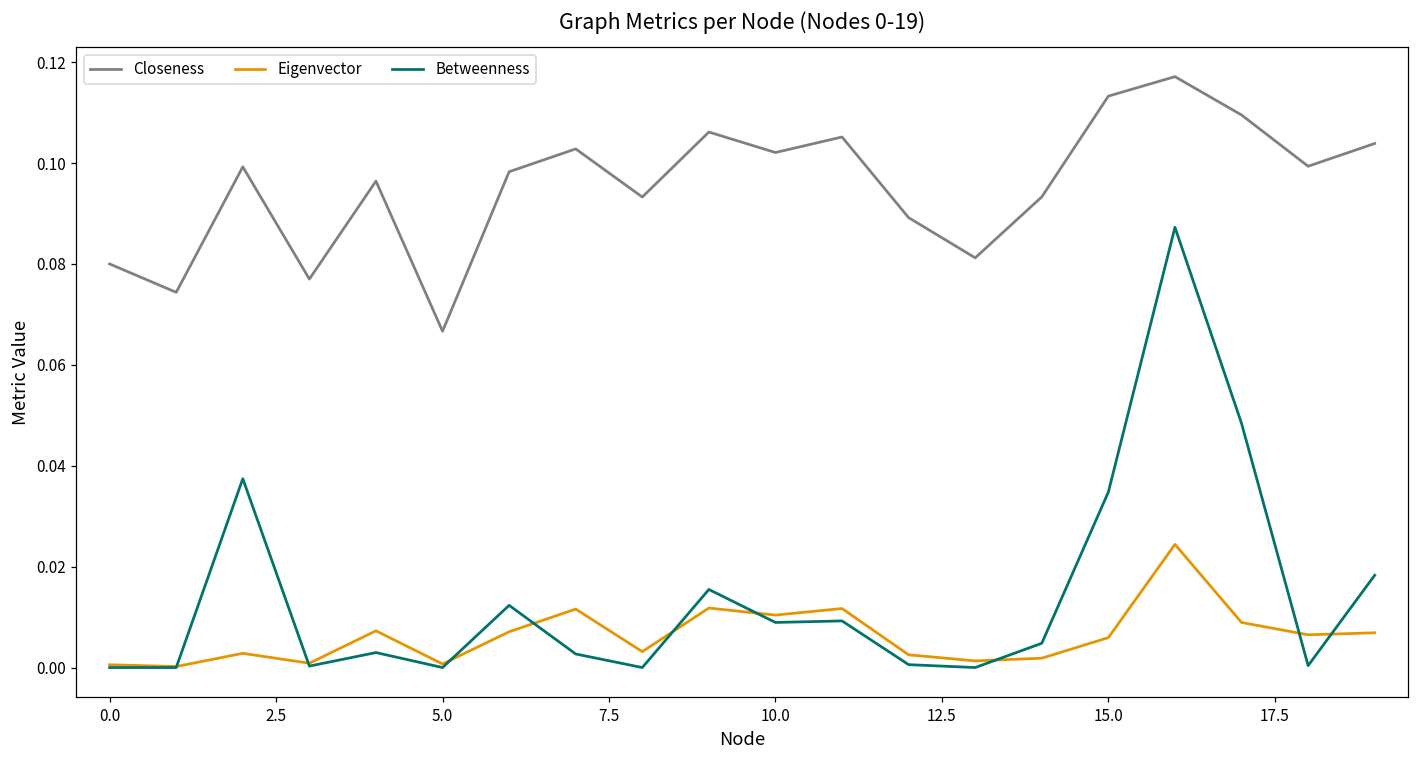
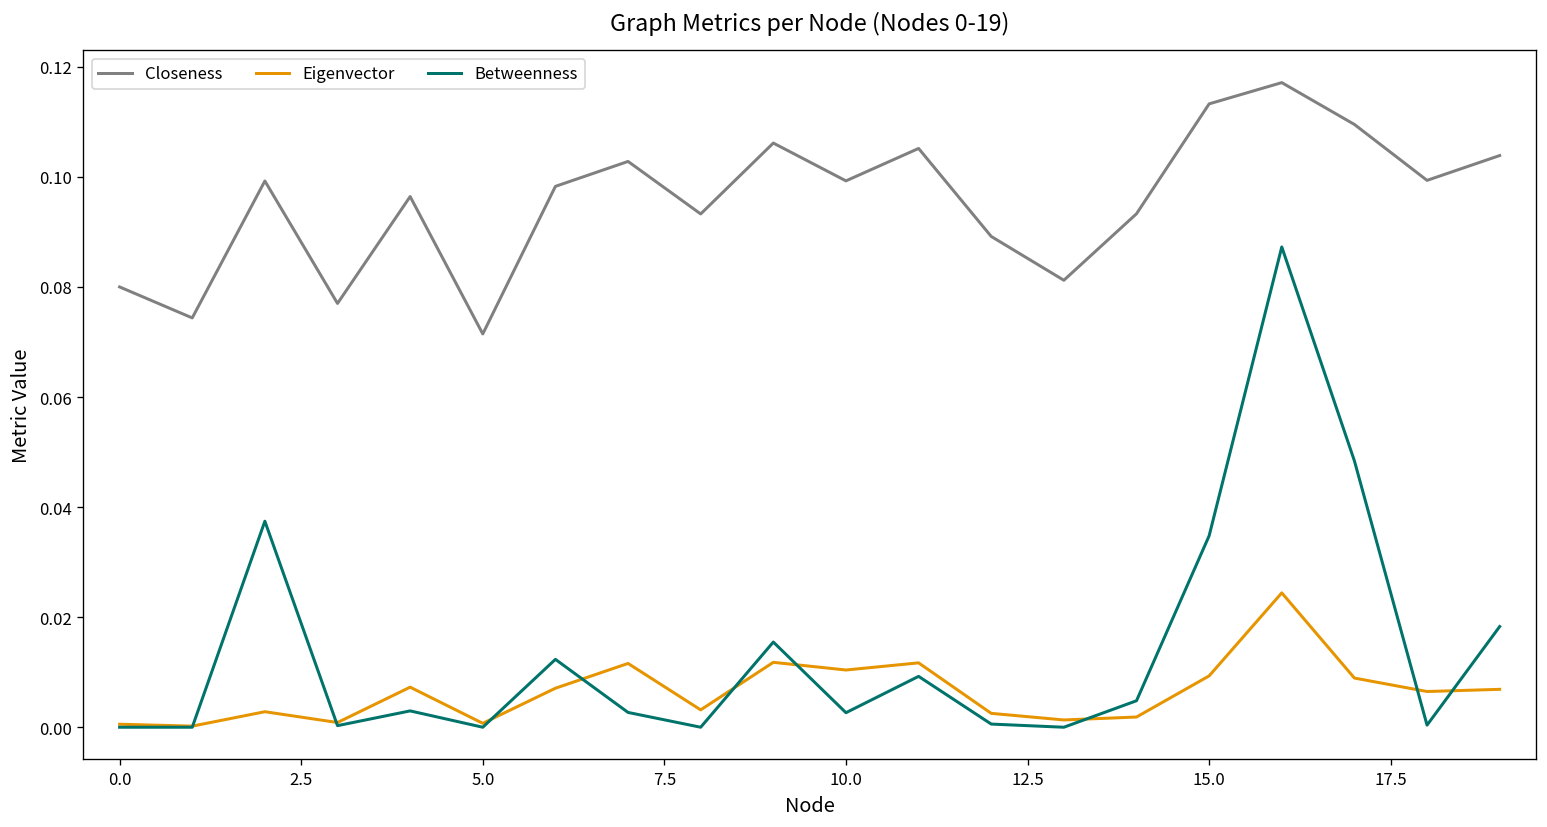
  {
    "Closeness": {
      "0.0": 0.080,
-     "5.0": 0.067,
-     "10.0": 0.102,
+     "5.0": 0.071,
+     "10.0": 0.099,
      "15.0": 0.113
    },
    "Eigenvector": {
      "0.0": 0.001,
      "5.0": 0.001,
      "10.0": 0.010,
-     "15.0": 0.006
+     "15.0": 0.009
    },
    "Betweenness": {
      "0.0": 0.000,
      "5.0": 0.000,
-     "10.0": 0.009,
+     "10.0": 0.003,
      "15.0": 0.035
    }
  }
